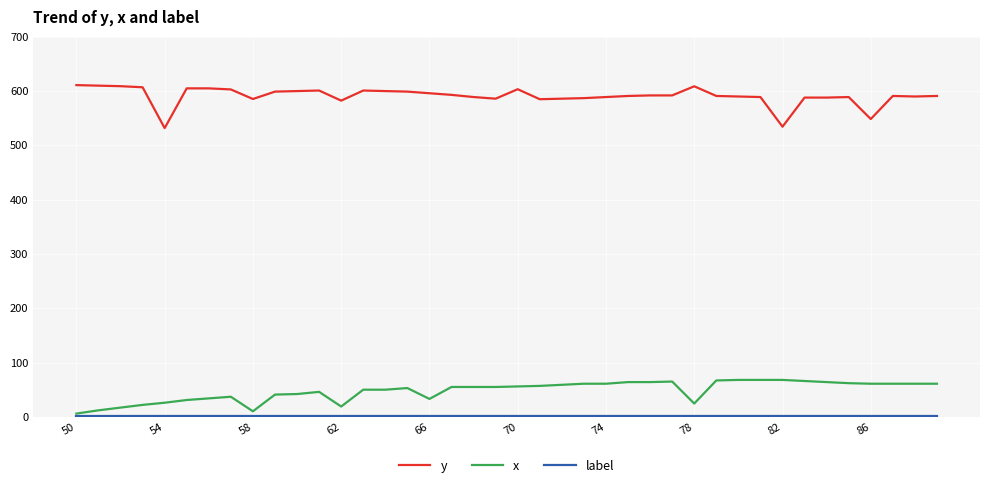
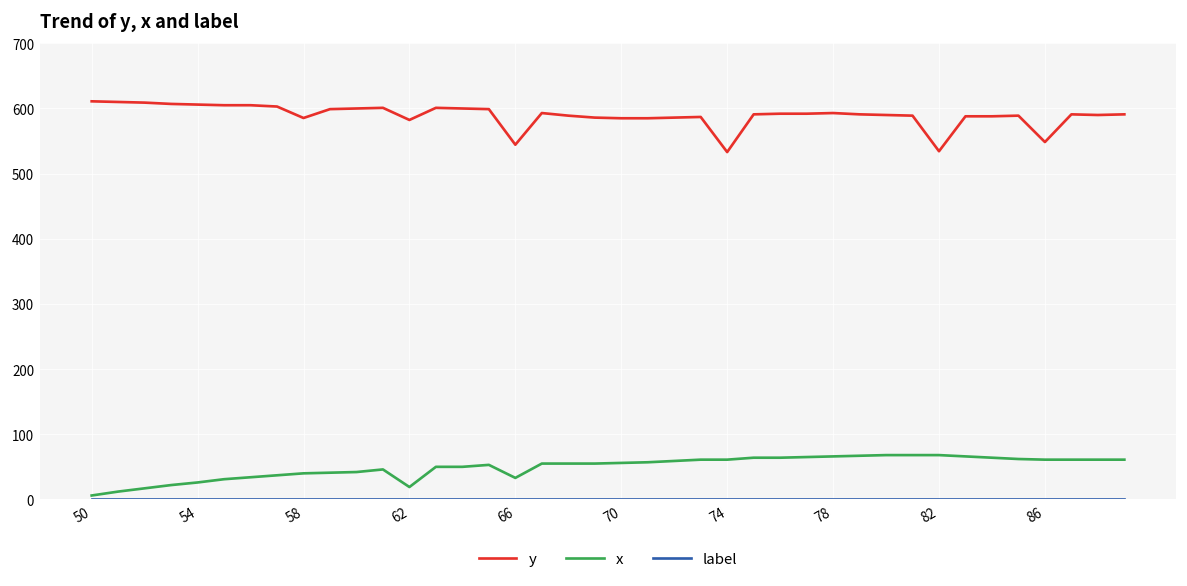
  {
    "y": {
      "50": 610,
-     "54": 530,
+     "54": 610,
      "58": 590,
      "62": 580,
-     "66": 600,
-     "70": 600,
-     "74": 590,
-     "78": 610,
+     "66": 540,
+     "70": 590,
+     "74": 530,
+     "78": 590,
      "82": 530,
      "86": 550
    },
    "x": {
      "50": 10,
      "54": 30,
-     "58": 10,
+     "58": 40,
      "62": 20,
      "66": 30,
      "70": 60,
      "74": 60,
-     "78": 20,
+     "78": 70,
      "82": 70,
      "86": 60
    },
    "label": {
      "50": 0,
      "54": 0,
      "58": 0,
      "62": 0,
      "66": 0,
      "70": 0,
      "74": 0,
      "78": 0,
      "82": 0,
      "86": 0
    }
  }
